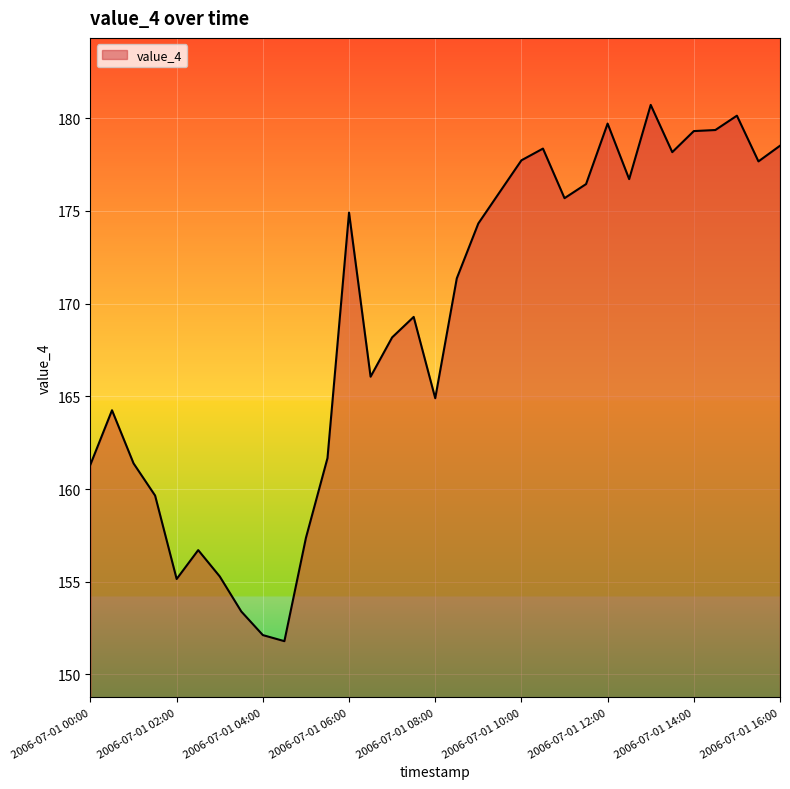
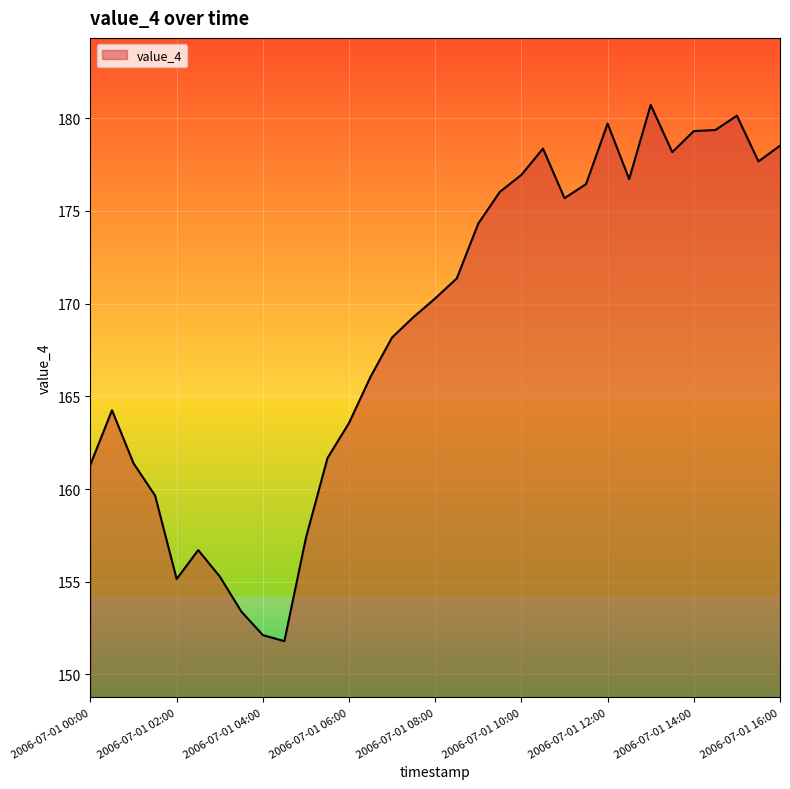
  {
    "2006-07-01 00:00": 161.3,
    "2006-07-01 02:00": 155.1,
    "2006-07-01 04:00": 152.1,
-   "2006-07-01 06:00": 174.9,
-   "2006-07-01 08:00": 164.9,
-   "2006-07-01 10:00": 177.7,
+   "2006-07-01 06:00": 163.6,
+   "2006-07-01 08:00": 170.3,
+   "2006-07-01 10:00": 176.9,
    "2006-07-01 12:00": 179.7,
    "2006-07-01 14:00": 179.3,
    "2006-07-01 16:00": 178.5
  }
